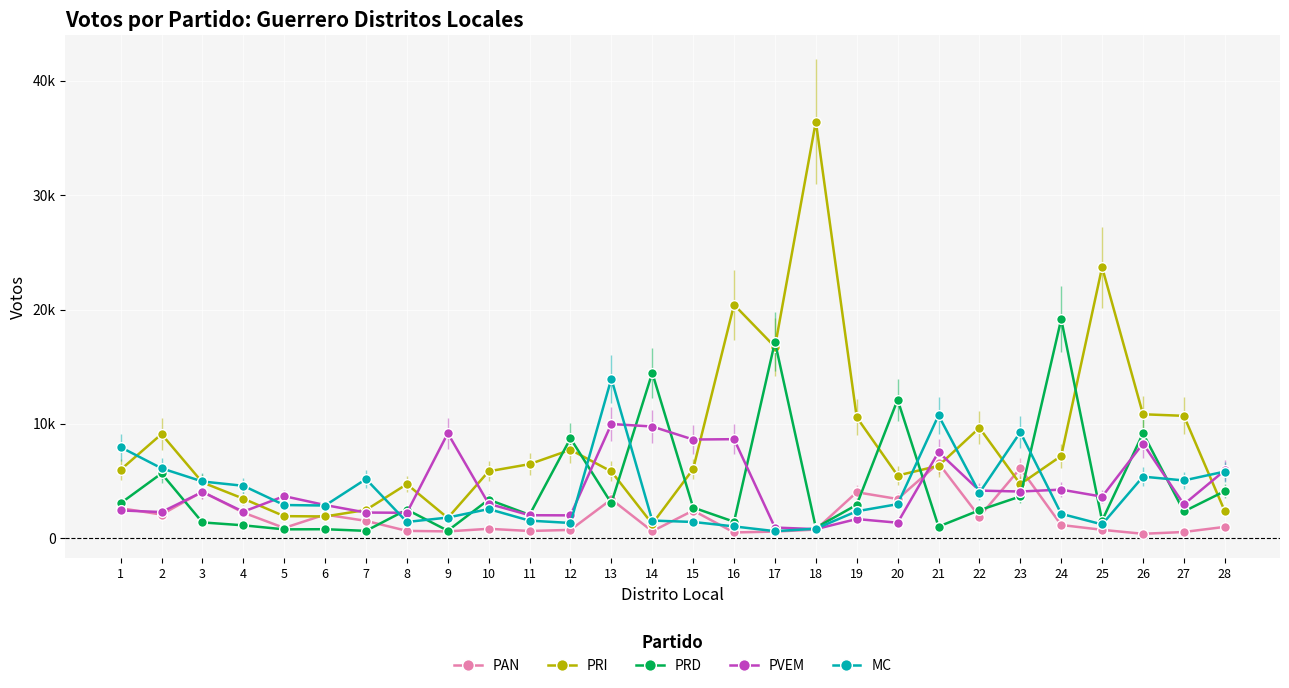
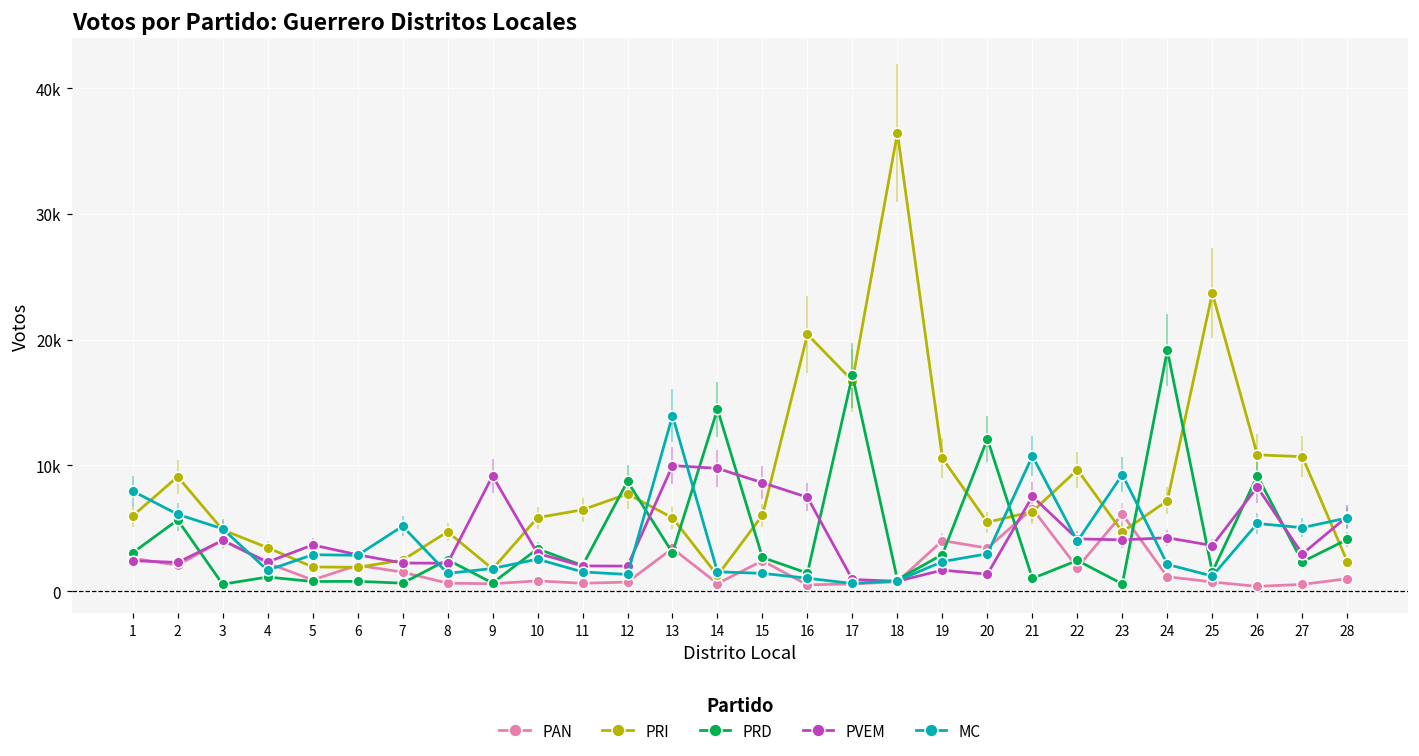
  {
    "PAN": {
      "2": 2100,
      "7": 1500,
      "8": 600,
      "10": 800,
      "11": 600,
      "12": 700,
      "13": 3400,
      "14": 600,
      "15": 2400,
      "16": 500,
      "19": 4000,
      "20": 3400,
      "21": 6600,
      "22": 1900,
      "23": 6100,
      "24": 1200,
      "25": 700,
      "26": 400,
      "27": 500,
      "28": 1000
    },
    "PRI": {
      "1": 6000,
      "2": 9100,
      "4": 3500,
      "5": 1900,
      "7": 2500,
      "8": 4700,
      "10": 5900,
      "11": 6500,
      "12": 7700,
      "13": 5800,
      "14": 1300,
      "15": 6000,
      "16": 20400,
      "17": 16700,
      "18": 36400,
      "19": 10600,
      "20": 5500,
      "21": 6300,
      "22": 9700,
      "23": 4700,
      "24": 7200,
      "25": 23700,
      "26": 10800,
      "27": 10700,
      "28": 2400
    },
    "PRD": {
      "1": 3100,
      "2": 5700,
-     "3": 1400,
+     "3": 600,
      "4": 1100,
      "6": 800,
      "7": 600,
      "8": 2500,
      "10": 3400,
      "12": 8700,
      "13": 3100,
      "14": 14500,
      "15": 2700,
      "16": 1400,
      "17": 17200,
      "19": 2900,
      "20": 12100,
      "21": 1000,
      "22": 2500,
-     "23": 3700,
+     "23": 600,
      "24": 19200,
      "25": 1500,
      "26": 9200,
      "27": 2300,
      "28": 4100
    },
    "PVEM": {
      "2": 2300,
      "5": 3700,
      "7": 2200,
      "8": 2200,
      "9": 9200,
      "10": 3000,
      "12": 2000,
      "13": 10000,
      "14": 9800,
      "15": 8600,
-     "16": 8700,
+     "16": 7500,
      "17": 900,
      "19": 1700,
      "20": 1400,
      "21": 7500,
      "23": 4100,
      "24": 4300,
      "25": 3600,
      "26": 8300,
      "27": 3000
    },
    "MC": {
      "1": 8000,
      "2": 6100,
-     "4": 4600,
+     "4": 1700,
      "5": 2900,
      "7": 5200,
      "8": 1400,
      "10": 2600,
      "11": 1500,
      "12": 1300,
      "13": 14000,
      "14": 1500,
      "15": 1400,
      "16": 1000,
      "19": 2400,
      "20": 3000,
      "21": 10700,
      "23": 9300,
      "24": 2100,
      "25": 1200,
      "26": 5400,
      "27": 5100
    }
  }
